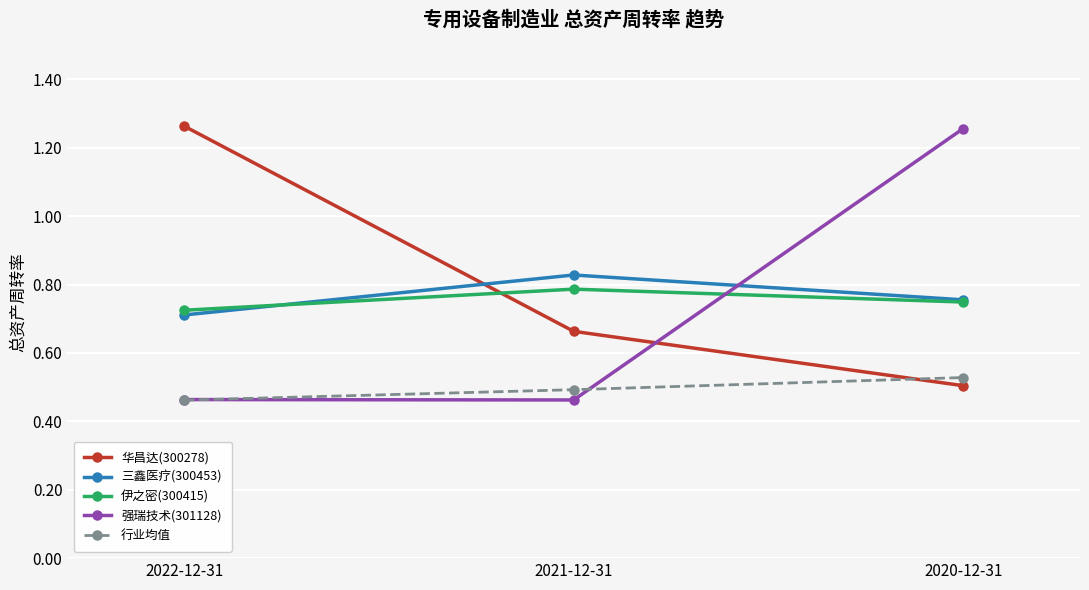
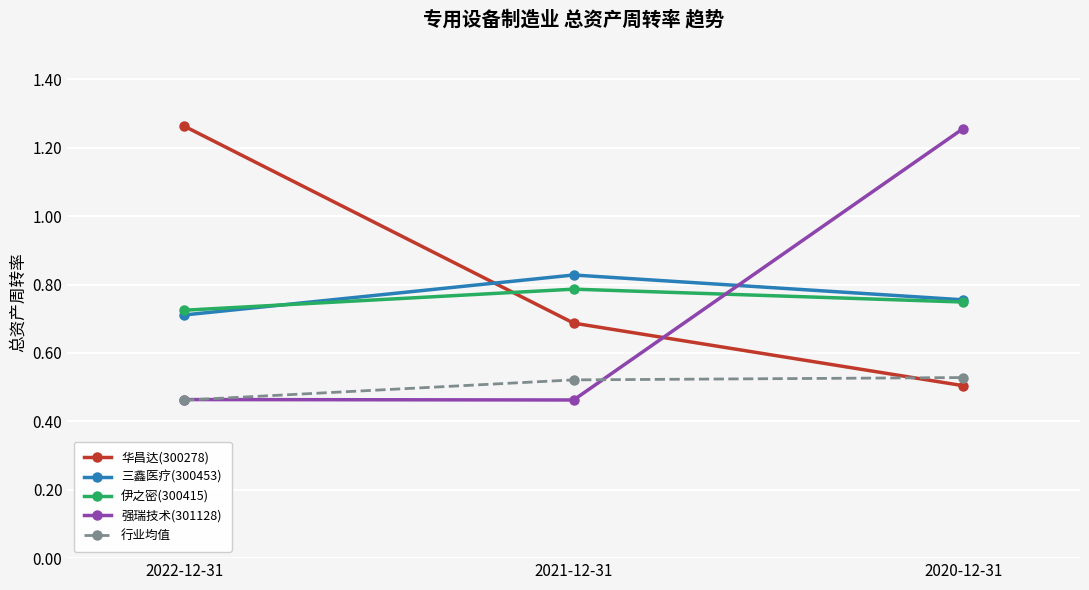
  {
    "华昌达(300278)": {
      "2022-12-31": 1.26,
-     "2021-12-31": 0.66,
+     "2021-12-31": 0.69,
      "2020-12-31": 0.50
    },
    "三鑫医疗(300453)": {
      "2022-12-31": 0.71,
      "2021-12-31": 0.83
    },
    "伊之密(300415)": {
      "2022-12-31": 0.72,
      "2021-12-31": 0.79
    },
    "强瑞技术(301128)": {
      "2021-12-31": 0.46,
      "2020-12-31": 1.26
    },
    "行业均值": {
-     "2021-12-31": 0.49,
+     "2021-12-31": 0.52,
      "2020-12-31": 0.53
    }
  }
